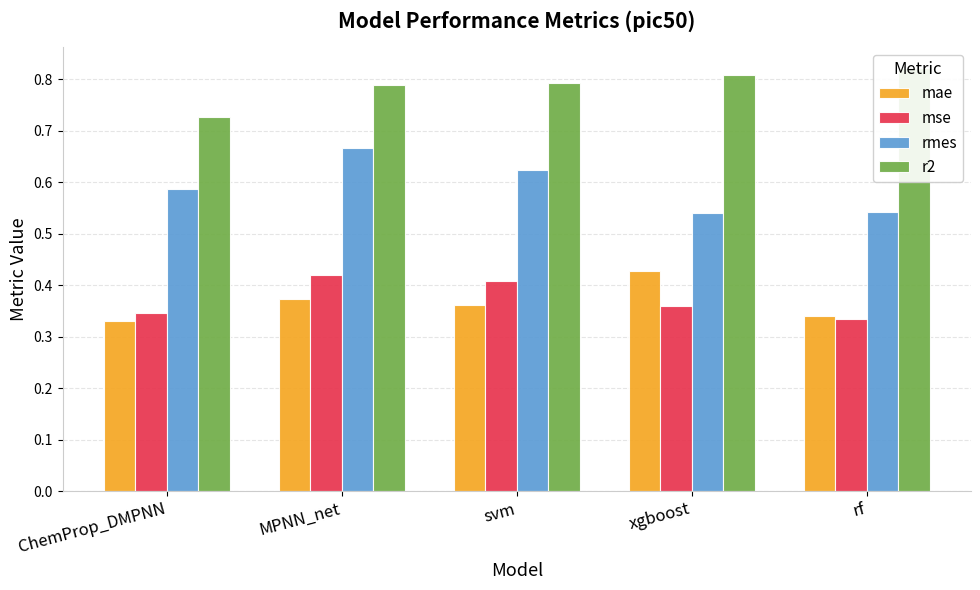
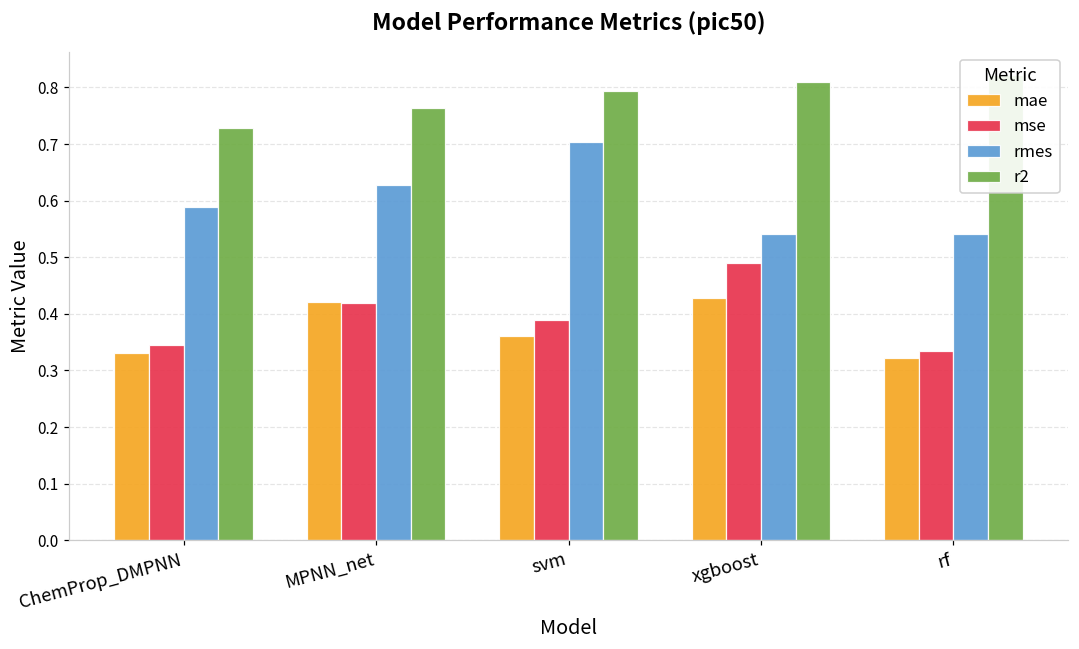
  {
    "mae": {
      "ChemProp_DMPNN": 0.33,
-     "MPNN_net": 0.37,
+     "MPNN_net": 0.42,
      "svm": 0.36,
      "xgboost": 0.43,
-     "rf": 0.34
+     "rf": 0.32
    },
    "mse": {
      "ChemProp_DMPNN": 0.35,
      "MPNN_net": 0.42,
-     "svm": 0.41,
-     "xgboost": 0.36,
+     "svm": 0.39,
+     "xgboost": 0.49,
      "rf": 0.33
    },
    "rmes": {
      "ChemProp_DMPNN": 0.59,
-     "MPNN_net": 0.67,
-     "svm": 0.62,
+     "MPNN_net": 0.63,
+     "svm": 0.70,
      "xgboost": 0.54,
      "rf": 0.54
    },
    "r2": {
      "ChemProp_DMPNN": 0.73,
-     "MPNN_net": 0.79,
+     "MPNN_net": 0.76,
      "svm": 0.79,
      "xgboost": 0.81
    }
  }
